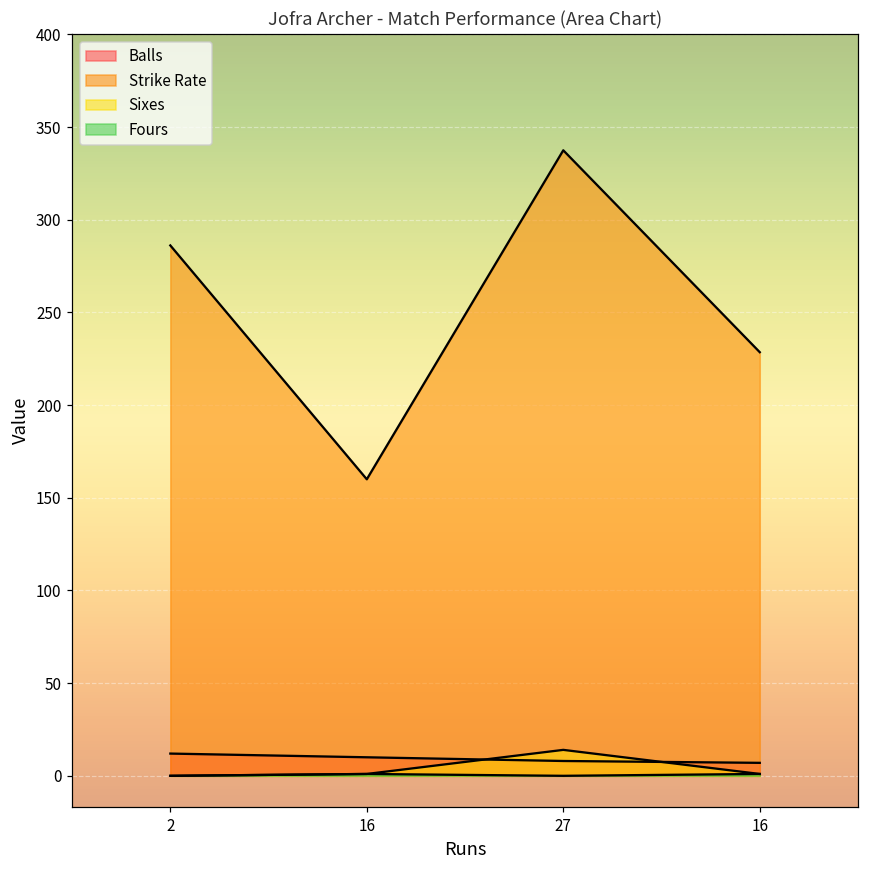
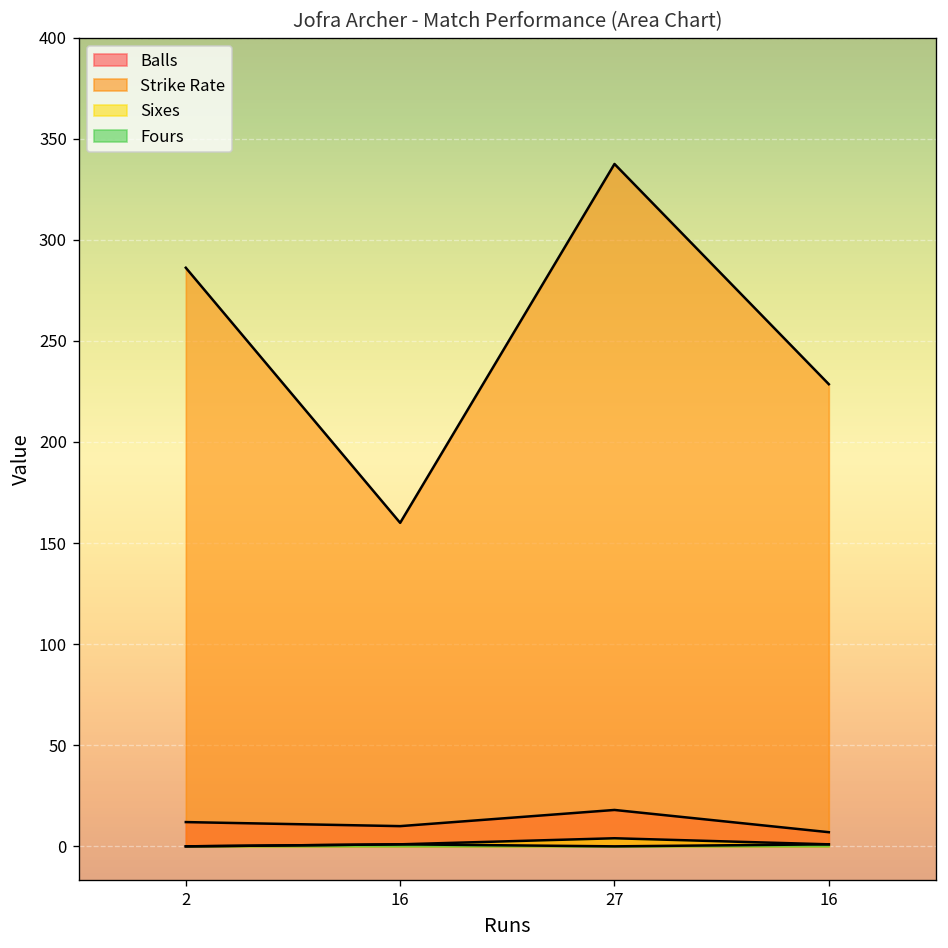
  {
    "Balls": {
      "2": 12,
-     "27": 8
+     "27": 18
    },
    "Strike Rate": {
      "2": 286,
      "27": 338
    },
    "Sixes": {
-     "27": 14
+     "27": 4
    },
    "Fours": {
      "27": 0
    }
  }
